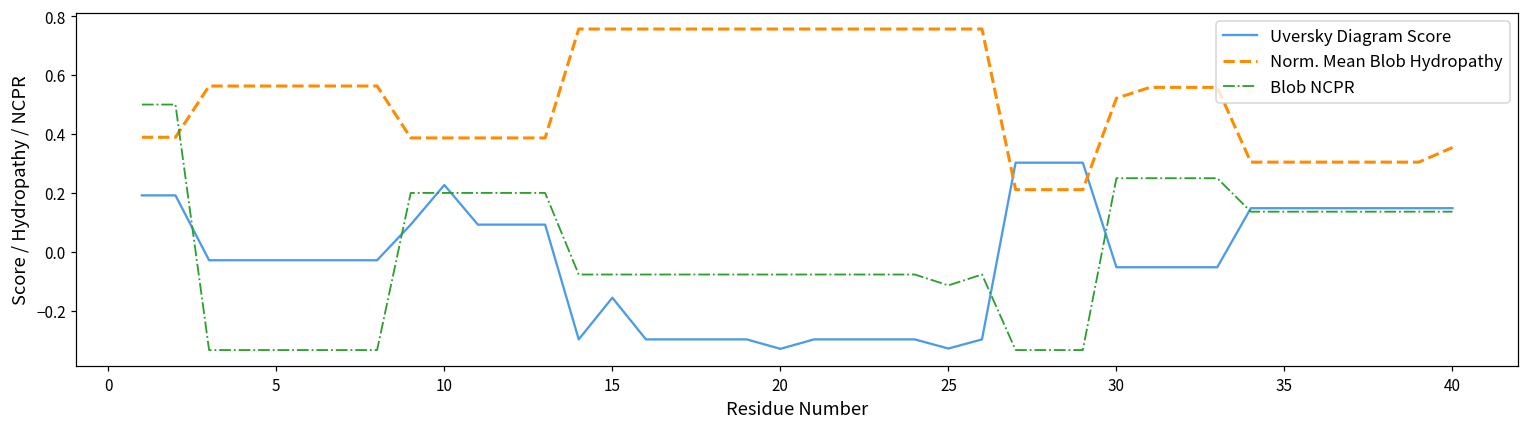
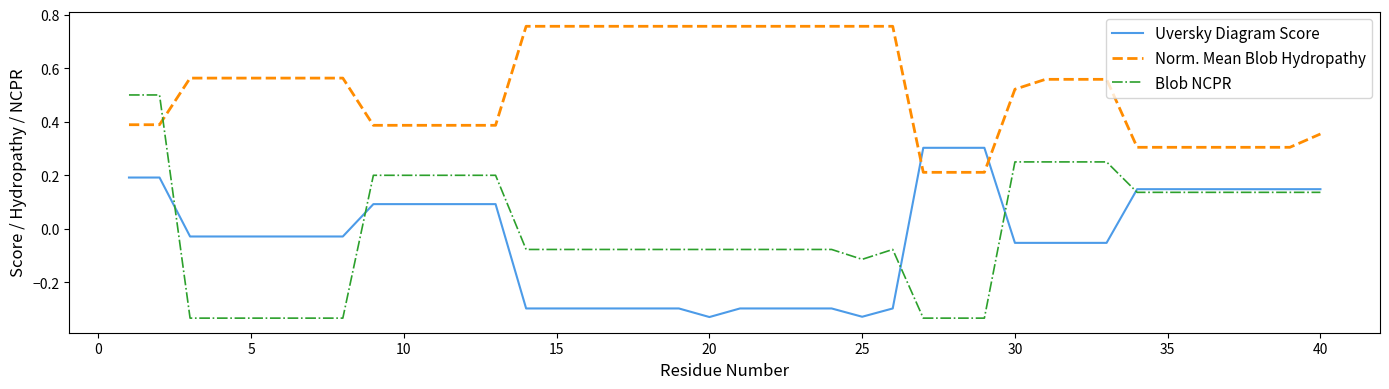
  {
    "Uversky Diagram Score": {
      "5": -0.03,
-     "10": 0.23,
-     "15": -0.16,
+     "10": 0.09,
+     "15": -0.30,
      "20": -0.33,
      "25": -0.33,
      "30": -0.05,
      "35": 0.15,
      "40": 0.15
    },
    "Norm. Mean Blob Hydropathy": {
      "5": 0.56,
      "10": 0.39,
      "15": 0.76,
      "20": 0.76,
      "25": 0.76,
      "30": 0.52,
      "35": 0.30,
      "40": 0.35
    },
    "Blob NCPR": {
      "5": -0.33,
      "10": 0.20,
      "15": -0.08,
      "20": -0.08,
      "25": -0.11,
      "30": 0.25,
      "35": 0.14,
      "40": 0.14
    }
  }
